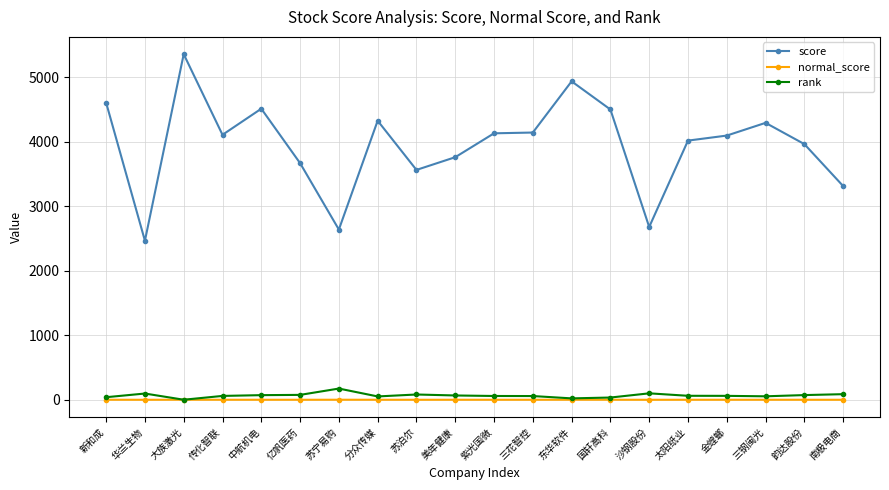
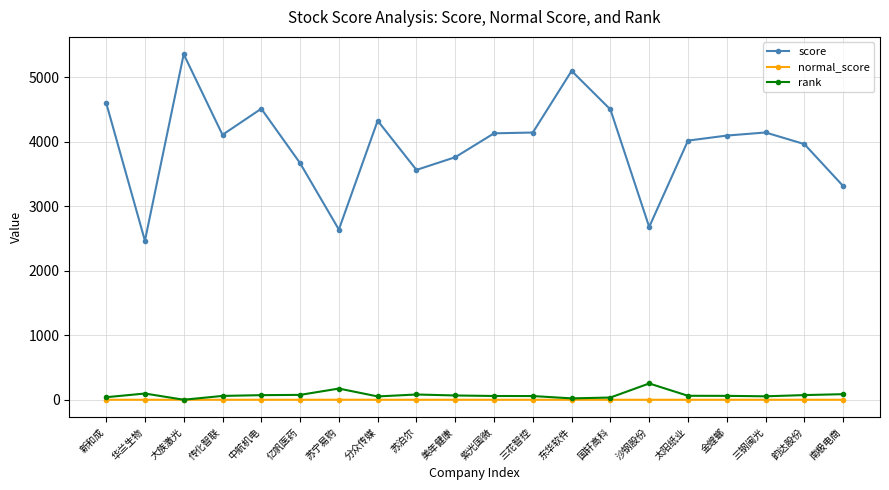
  {
    "score": {
      "新和成": 4600,
      "华兰生物": 2500,
      "大族激光": 5400,
      "传化智联": 4100,
      "中航机电": 4500,
      "亿帆医药": 3700,
      "苏宁易购": 2600,
      "分众传媒": 4300,
      "苏泊尔": 3600,
      "美年健康": 3800,
      "紫光国微": 4100,
      "三花智控": 4100,
-     "东华软件": 4900,
+     "东华软件": 5100,
      "国轩高科": 4500,
      "沙钢股份": 2700,
      "太阳纸业": 4000,
      "金螳螂": 4100,
-     "三钢闽光": 4300,
+     "三钢闽光": 4100,
      "韵达股份": 4000,
      "南极电商": 3300
    },
    "normal_score": {
      "华兰生物": 0,
      "传化智联": 0,
      "中航机电": 0,
      "亿帆医药": 0,
      "苏宁易购": 0,
      "分众传媒": 0,
      "苏泊尔": 0,
      "美年健康": 0,
      "紫光国微": 0,
      "三花智控": 0,
      "沙钢股份": 0,
      "太阳纸业": 0,
      "金螳螂": 0,
      "三钢闽光": 0,
      "韵达股份": 0,
      "南极电商": 0
    },
    "rank": {
      "华兰生物": 100,
      "传化智联": 100,
      "中航机电": 100,
      "亿帆医药": 100,
      "苏宁易购": 200,
      "分众传媒": 100,
      "苏泊尔": 100,
      "美年健康": 100,
      "紫光国微": 100,
      "三花智控": 100,
-     "沙钢股份": 100,
+     "沙钢股份": 300,
      "太阳纸业": 100,
      "金螳螂": 100,
      "三钢闽光": 100,
      "韵达股份": 100,
      "南极电商": 100
    }
  }
